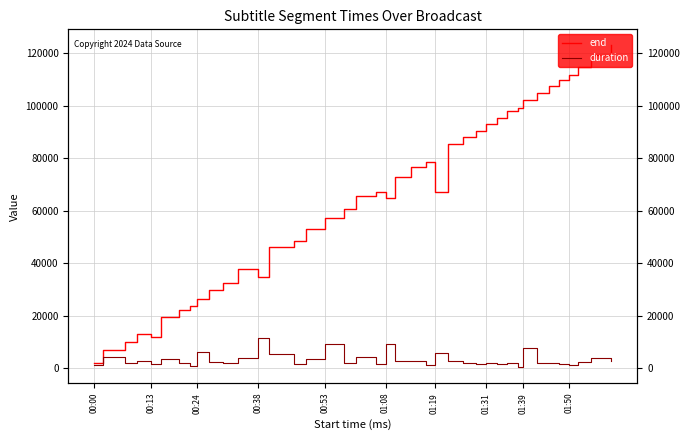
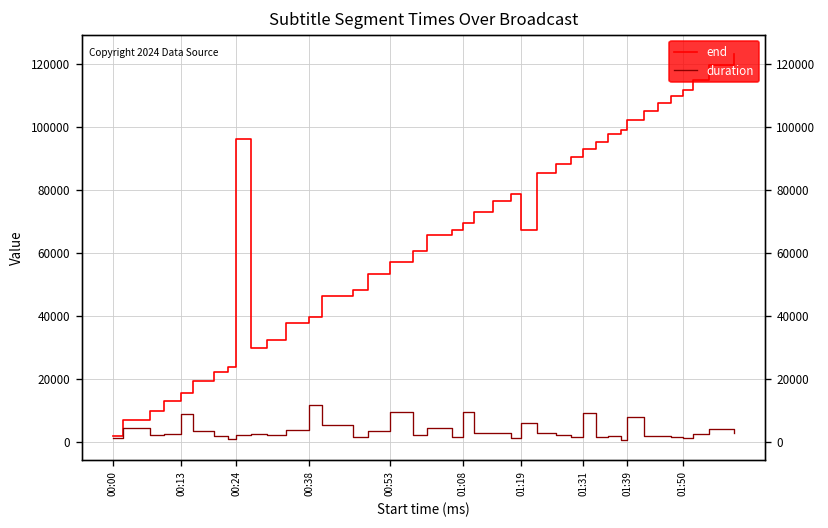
  {
    "end": {
-     "00:13": 12000,
-     "00:24": 26000,
-     "00:38": 35000,
+     "00:13": 15000,
+     "00:24": 96000,
+     "00:38": 40000,
      "00:53": 57000,
-     "01:08": 65000,
+     "01:08": 69000,
      "01:19": 67000,
      "01:31": 93000,
      "01:39": 102000,
      "01:50": 112000
    },
    "duration": {
-     "00:13": 2000,
-     "00:24": 6000,
+     "00:13": 9000,
+     "00:24": 2000,
      "00:38": 12000,
      "00:53": 9000,
      "01:08": 9000,
      "01:19": 6000,
-     "01:31": 2000,
+     "01:31": 9000,
      "01:39": 8000,
      "01:50": 1000
    }
  }
